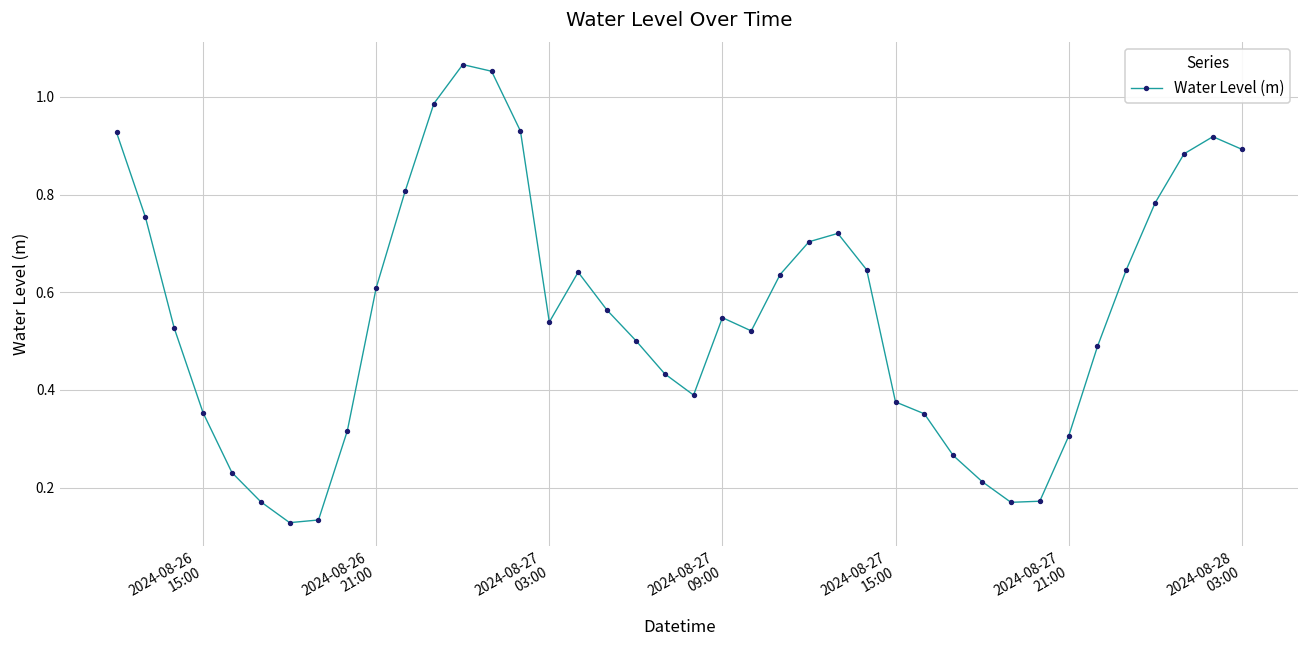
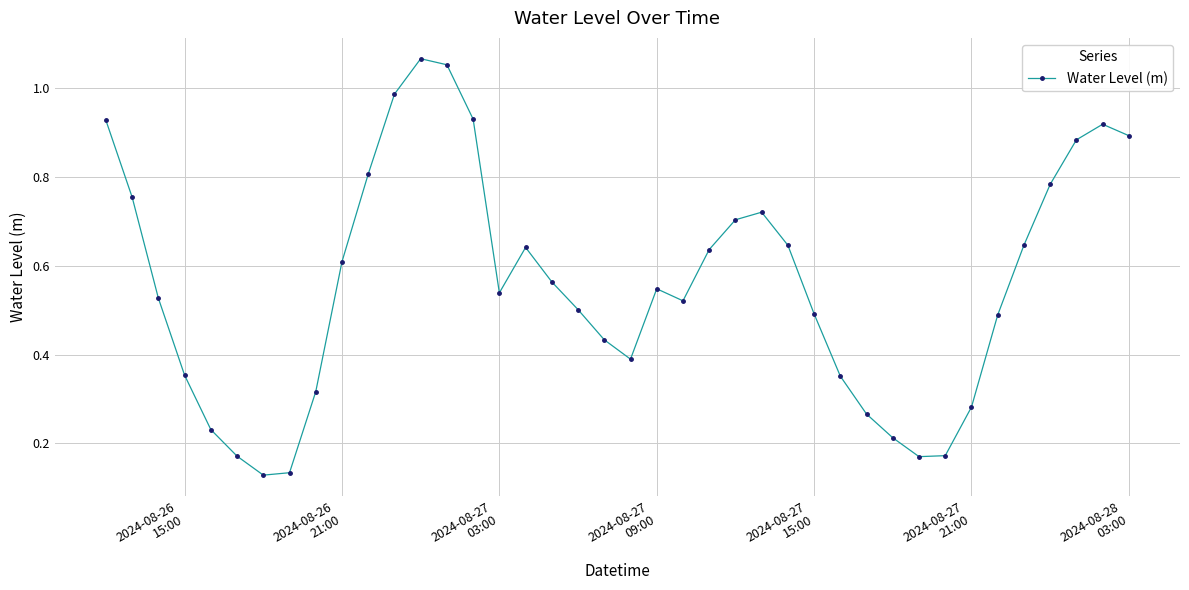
  {
    "2024-08-26 15:00": 0.35,
    "2024-08-26 21:00": 0.61,
    "2024-08-27 03:00": 0.54,
    "2024-08-27 09:00": 0.55,
-   "2024-08-27 15:00": 0.38,
-   "2024-08-27 21:00": 0.31,
+   "2024-08-27 15:00": 0.49,
+   "2024-08-27 21:00": 0.28,
    "2024-08-28 03:00": 0.89
  }
